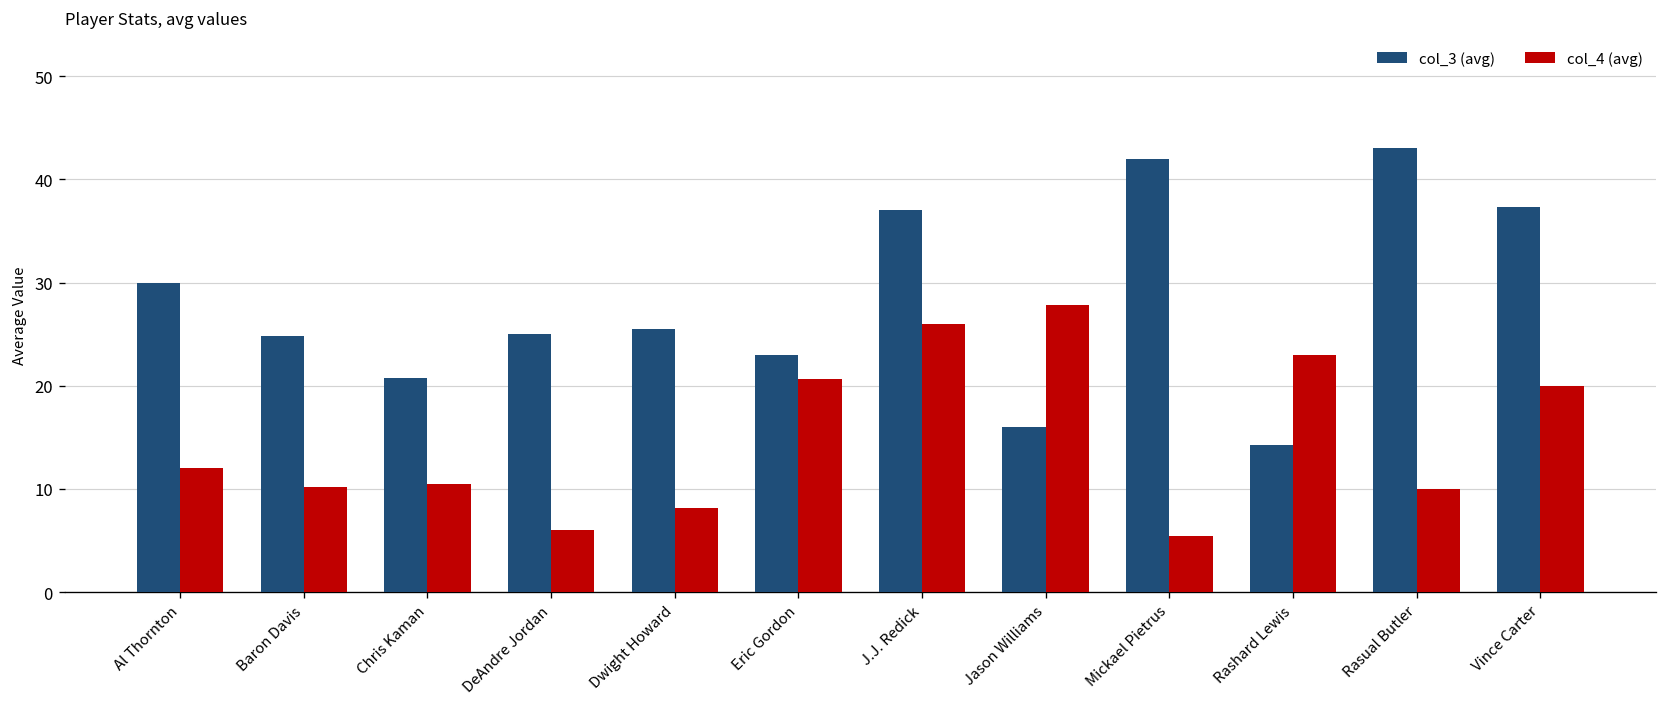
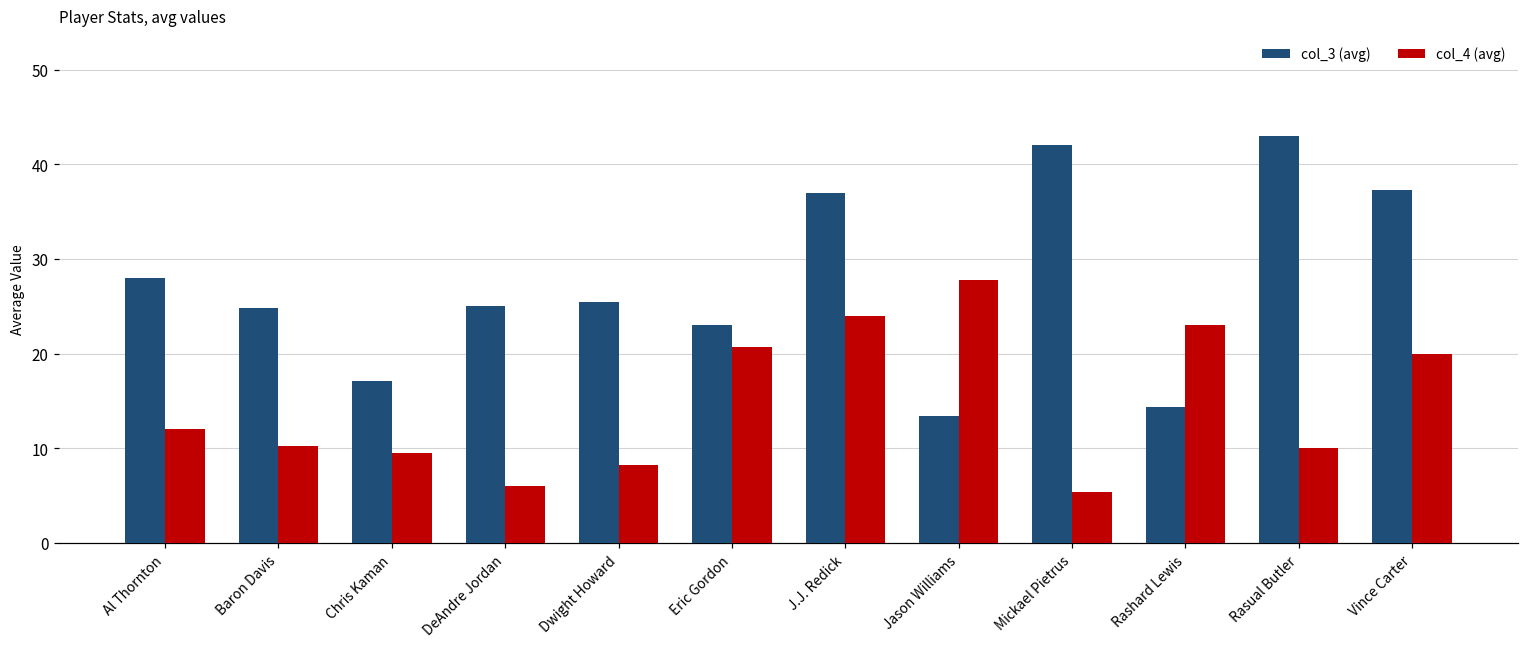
  {
    "col_3 (avg)": {
-     "Al Thornton": 30,
+     "Al Thornton": 28,
      "Baron Davis": 25,
-     "Chris Kaman": 21,
+     "Chris Kaman": 17,
      "DeAndre Jordan": 25,
      "Dwight Howard": 26,
      "Eric Gordon": 23,
      "J.J. Redick": 37,
-     "Jason Williams": 16,
+     "Jason Williams": 13,
      "Mickael Pietrus": 42,
      "Rashard Lewis": 14,
      "Rasual Butler": 43,
      "Vince Carter": 37
    },
    "col_4 (avg)": {
      "Al Thornton": 12,
      "Baron Davis": 10,
-     "Chris Kaman": 11,
+     "Chris Kaman": 10,
      "DeAndre Jordan": 6,
      "Dwight Howard": 8,
      "Eric Gordon": 21,
-     "J.J. Redick": 26,
+     "J.J. Redick": 24,
      "Jason Williams": 28,
      "Mickael Pietrus": 5,
      "Rashard Lewis": 23,
      "Rasual Butler": 10,
      "Vince Carter": 20
    }
  }
